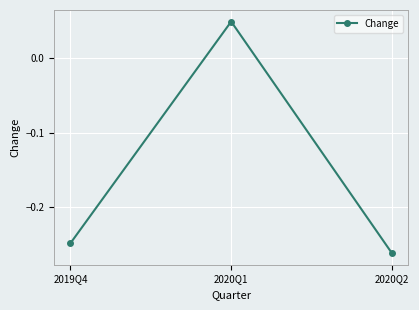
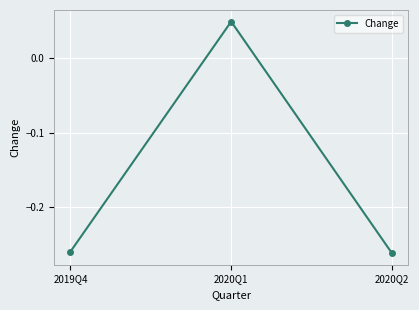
  {
-   "2019Q4": -0.25,
+   "2019Q4": -0.26,
    "2020Q1": 0.05,
    "2020Q2": -0.26
  }
